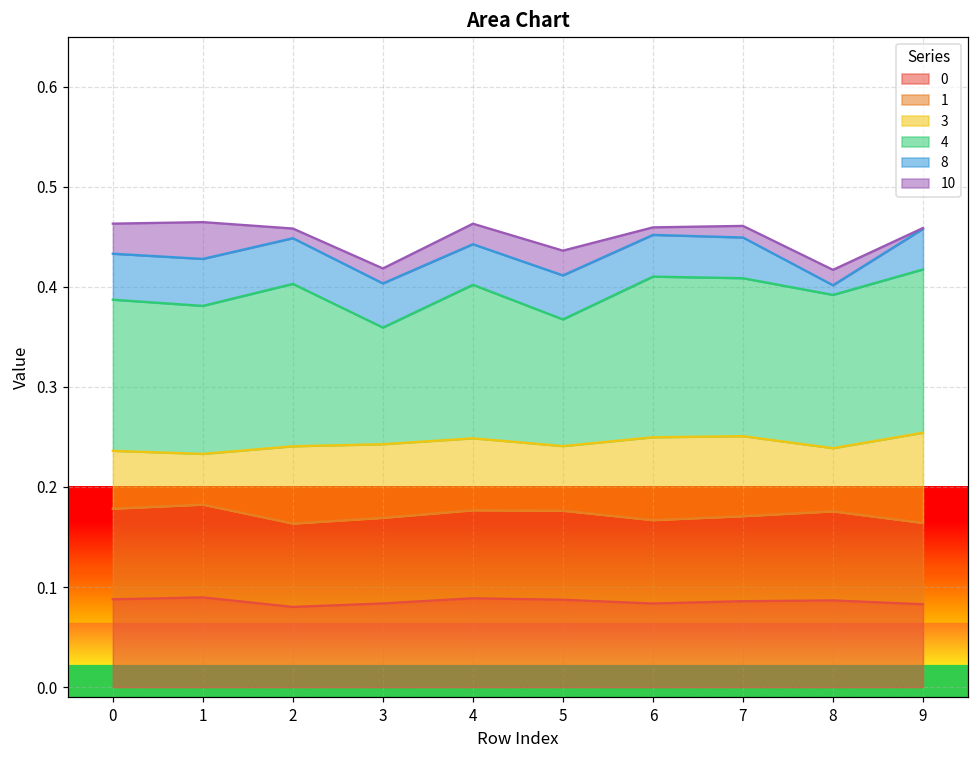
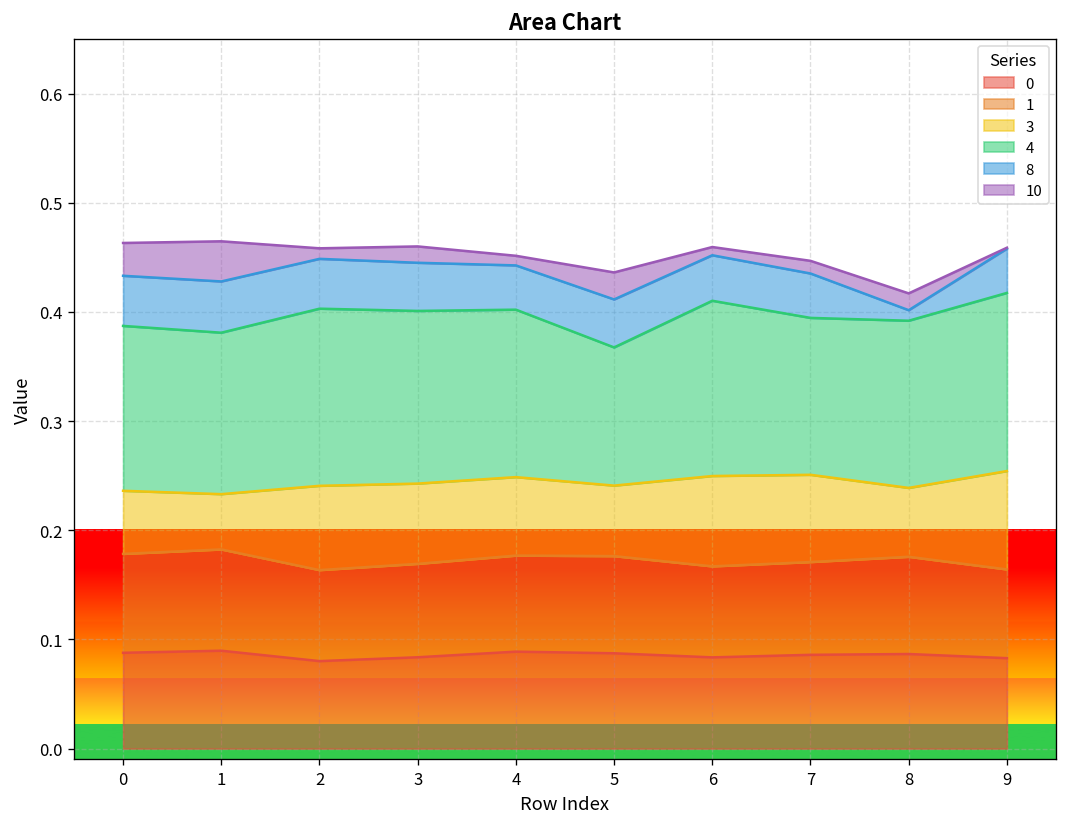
  {
    "3": {
      "0": 0.06,
      "1": 0.05,
      "2": 0.08,
      "3": 0.07,
      "4": 0.07,
      "5": 0.06,
      "6": 0.08,
      "7": 0.08,
      "8": 0.06,
      "9": 0.09
    },
    "4": {
      "0": 0.15,
      "1": 0.15,
      "2": 0.16,
-     "3": 0.12,
+     "3": 0.16,
      "4": 0.15,
      "5": 0.13,
      "6": 0.16,
-     "7": 0.16,
+     "7": 0.14,
      "8": 0.15,
      "9": 0.16
    },
    "8": {
      "0": 0.05,
      "1": 0.05,
      "2": 0.05,
      "3": 0.04,
      "4": 0.04,
      "5": 0.04,
      "6": 0.04,
      "7": 0.04,
      "8": 0.01
    },
    "10": {
      "0": 0.03,
      "1": 0.04,
      "2": 0.01,
      "3": 0.01,
-     "4": 0.02,
+     "4": 0.01,
      "5": 0.02,
      "6": 0.01,
      "7": 0.01,
      "8": 0.02
    }
  }
